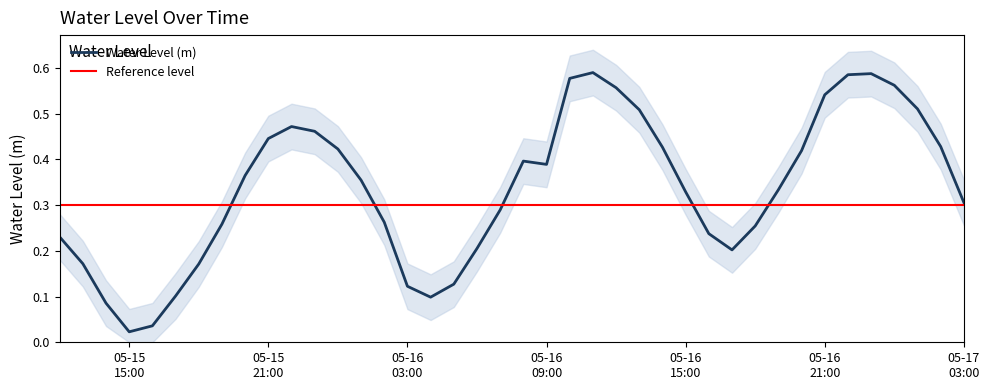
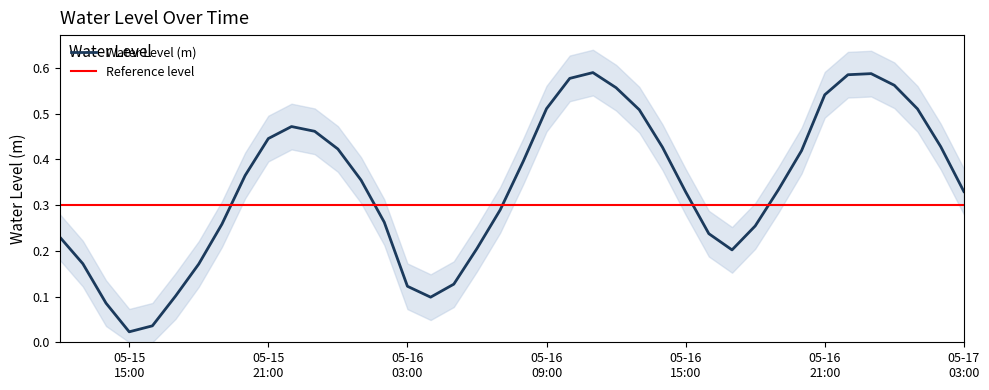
  {
    "Water Level (m)": {
      "05-15 15:00": 0.02,
      "05-15 21:00": 0.45,
      "05-16 03:00": 0.12,
-     "05-16 09:00": 0.39,
+     "05-16 09:00": 0.51,
      "05-16 15:00": 0.33,
      "05-16 21:00": 0.54,
-     "05-17 03:00": 0.31
+     "05-17 03:00": 0.33
    }
  }
